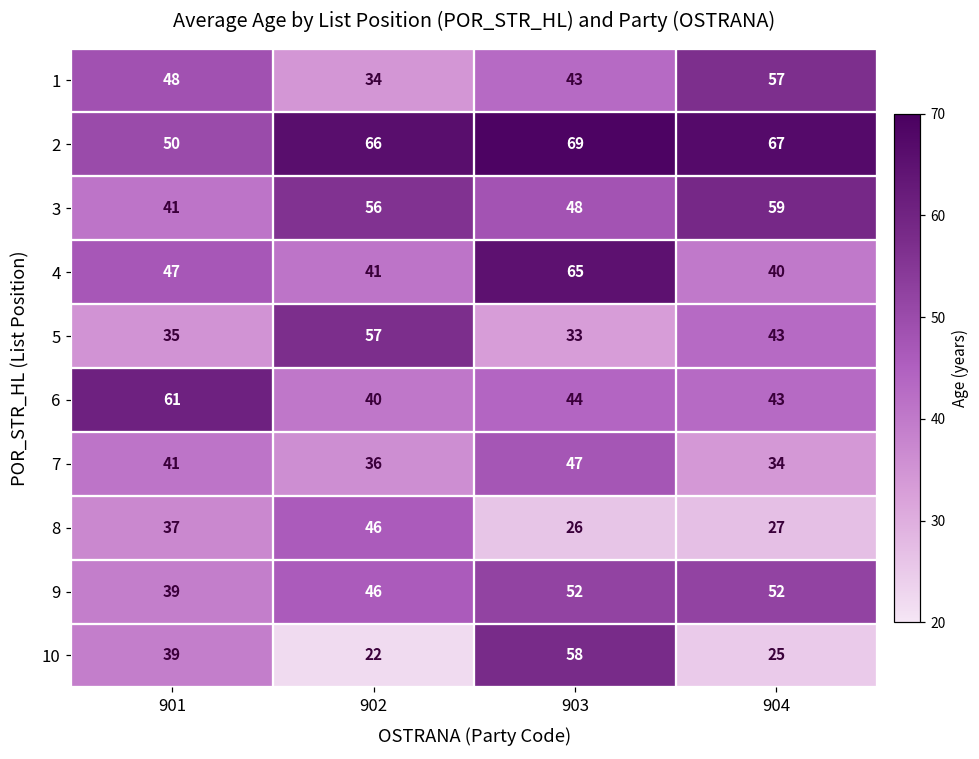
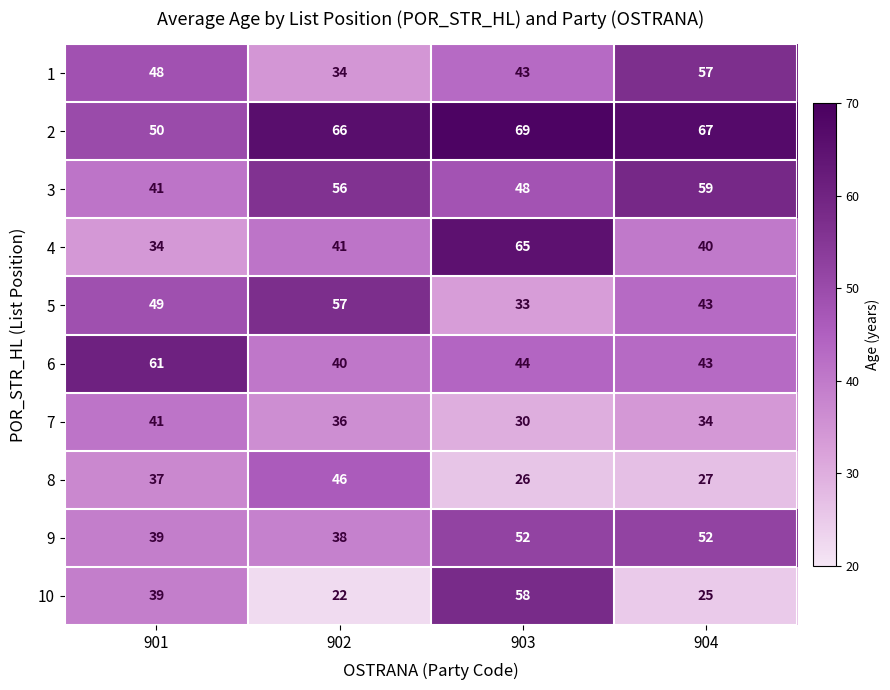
  {
    "1": {
      "901": 48,
      "902": 34,
      "903": 43,
      "904": 57
    },
    "2": {
      "901": 50,
      "902": 66,
      "903": 69,
      "904": 67
    },
    "3": {
      "901": 41,
      "902": 56,
      "903": 48,
      "904": 59
    },
    "4": {
-     "901": 47,
+     "901": 34,
      "902": 41,
      "903": 65,
      "904": 40
    },
    "5": {
-     "901": 35,
+     "901": 49,
      "902": 57,
      "903": 33,
      "904": 43
    },
    "6": {
      "901": 61,
      "902": 40,
      "903": 44,
      "904": 43
    },
    "7": {
      "901": 41,
      "902": 36,
-     "903": 47,
+     "903": 30,
      "904": 34
    },
    "8": {
      "901": 37,
      "902": 46,
      "903": 26,
      "904": 27
    },
    "9": {
      "901": 39,
-     "902": 46,
+     "902": 38,
      "903": 52,
      "904": 52
    },
    "10": {
      "901": 39,
      "902": 22,
      "903": 58,
      "904": 25
    }
  }
